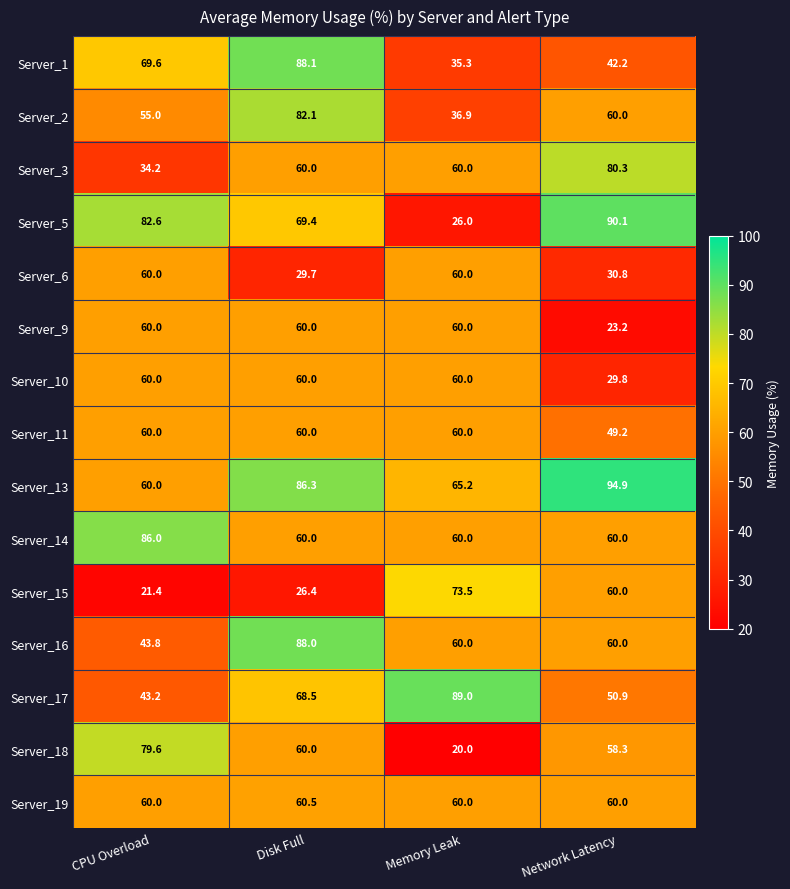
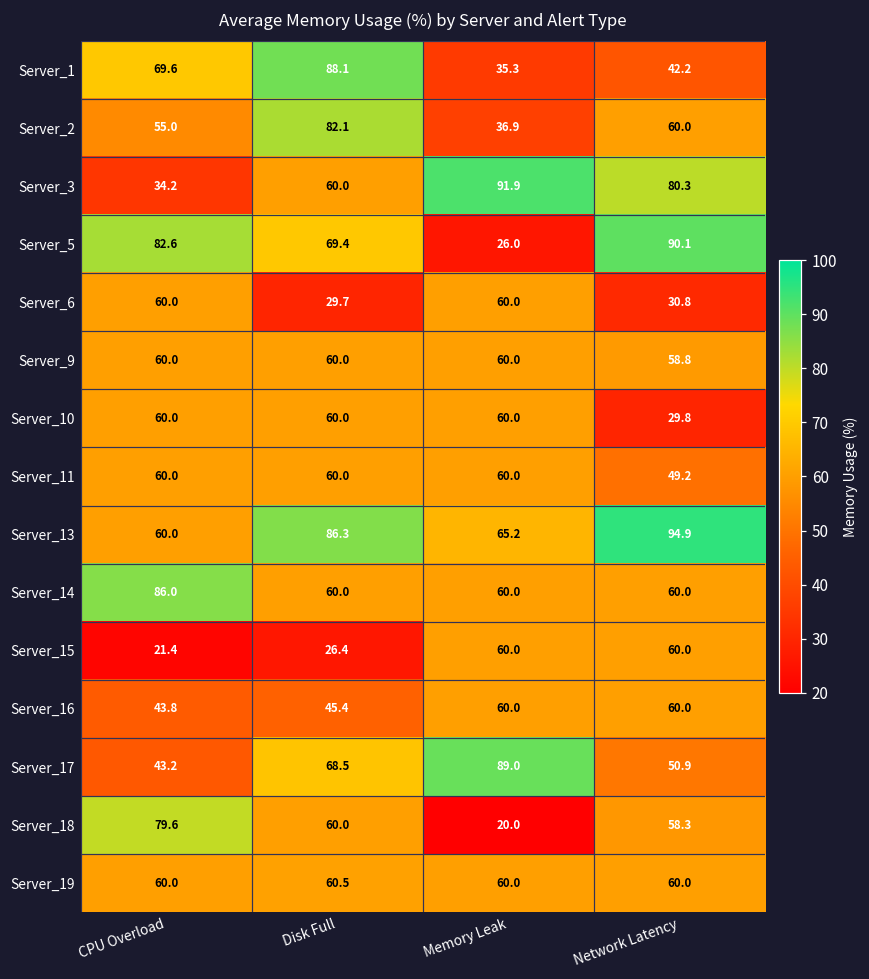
  {
    "Server_1": {
      "CPU Overload": 69.6,
      "Disk Full": 88.1,
      "Memory Leak": 35.3,
      "Network Latency": 42.2
    },
    "Server_2": {
      "CPU Overload": 55.0,
      "Disk Full": 82.1,
      "Memory Leak": 36.9,
      "Network Latency": 60.0
    },
    "Server_3": {
      "CPU Overload": 34.2,
      "Disk Full": 60.0,
-     "Memory Leak": 60.0,
+     "Memory Leak": 91.9,
      "Network Latency": 80.3
    },
    "Server_5": {
      "CPU Overload": 82.6,
      "Disk Full": 69.4,
      "Memory Leak": 26.0,
      "Network Latency": 90.1
    },
    "Server_6": {
      "CPU Overload": 60.0,
      "Disk Full": 29.7,
      "Memory Leak": 60.0,
      "Network Latency": 30.8
    },
    "Server_9": {
      "CPU Overload": 60.0,
      "Disk Full": 60.0,
      "Memory Leak": 60.0,
-     "Network Latency": 23.2
+     "Network Latency": 58.8
    },
    "Server_10": {
      "CPU Overload": 60.0,
      "Disk Full": 60.0,
      "Memory Leak": 60.0,
      "Network Latency": 29.8
    },
    "Server_11": {
      "CPU Overload": 60.0,
      "Disk Full": 60.0,
      "Memory Leak": 60.0,
      "Network Latency": 49.2
    },
    "Server_13": {
      "CPU Overload": 60.0,
      "Disk Full": 86.3,
      "Memory Leak": 65.2,
      "Network Latency": 94.9
    },
    "Server_14": {
      "CPU Overload": 86.0,
      "Disk Full": 60.0,
      "Memory Leak": 60.0,
      "Network Latency": 60.0
    },
    "Server_15": {
      "CPU Overload": 21.4,
      "Disk Full": 26.4,
-     "Memory Leak": 73.5,
+     "Memory Leak": 60.0,
      "Network Latency": 60.0
    },
    "Server_16": {
      "CPU Overload": 43.8,
-     "Disk Full": 88.0,
+     "Disk Full": 45.4,
      "Memory Leak": 60.0,
      "Network Latency": 60.0
    },
    "Server_17": {
      "CPU Overload": 43.2,
      "Disk Full": 68.5,
      "Memory Leak": 89.0,
      "Network Latency": 50.9
    },
    "Server_18": {
      "CPU Overload": 79.6,
      "Disk Full": 60.0,
      "Memory Leak": 20.0,
      "Network Latency": 58.3
    },
    "Server_19": {
      "CPU Overload": 60.0,
      "Disk Full": 60.5,
      "Memory Leak": 60.0,
      "Network Latency": 60.0
    }
  }
